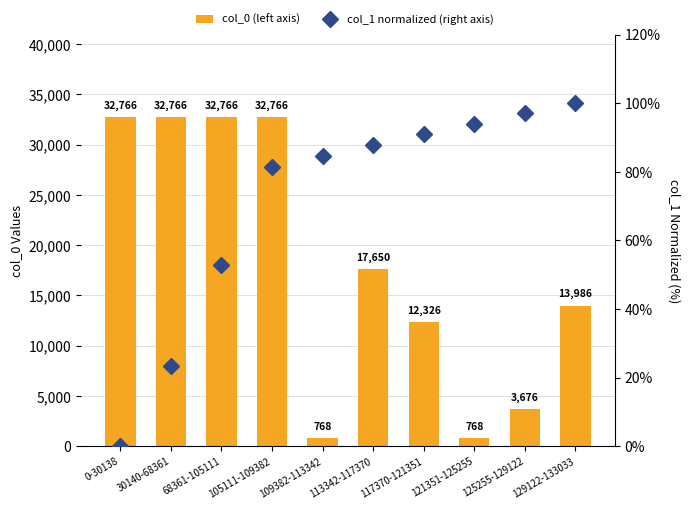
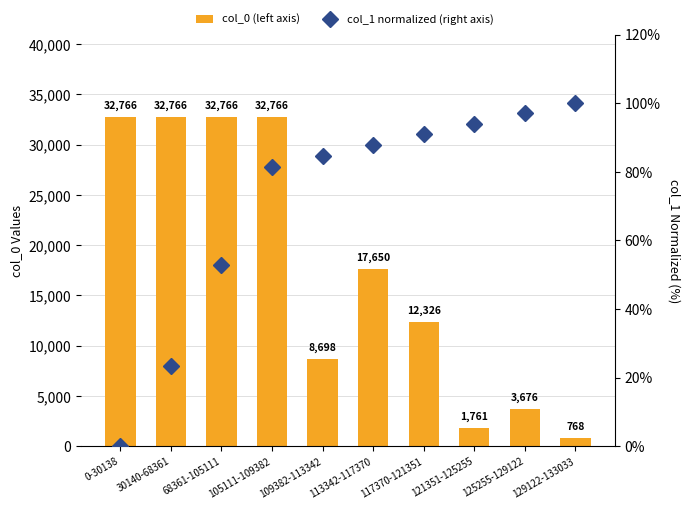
  {
    "col_0 (left axis)": {
      "0-30138": "32,766",
      "30140-68361": "32,766",
      "68361-105111": "32,766",
      "105111-109382": "32,766",
-     "109382-113342": "768",
+     "109382-113342": "8,698",
      "113342-117370": "17,650",
      "117370-121351": "12,326",
-     "121351-125255": "768",
+     "121351-125255": "1,761",
      "125255-129122": "3,676",
-     "129122-133033": "13,986"
+     "129122-133033": "768"
    }
  }
